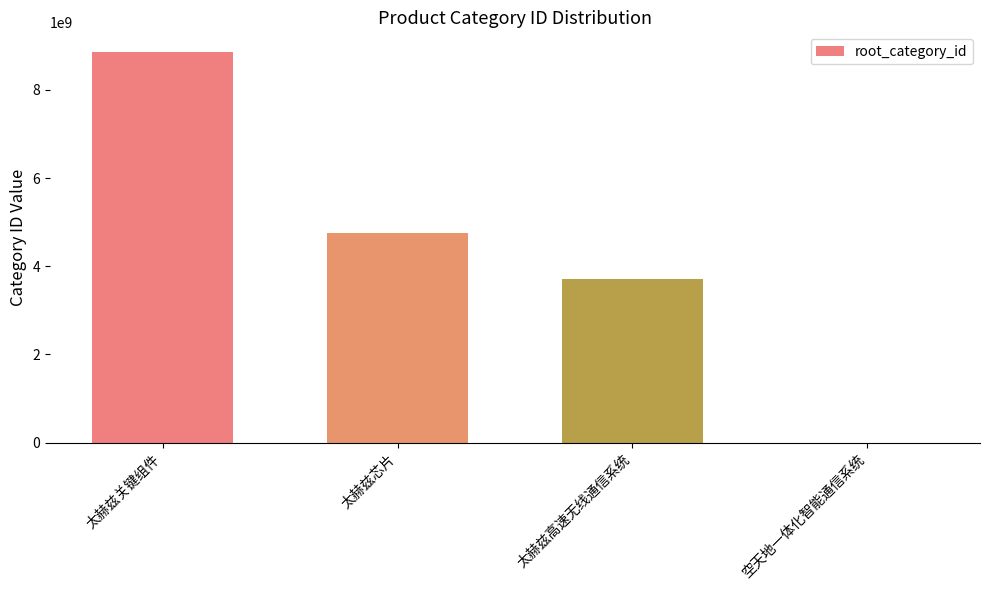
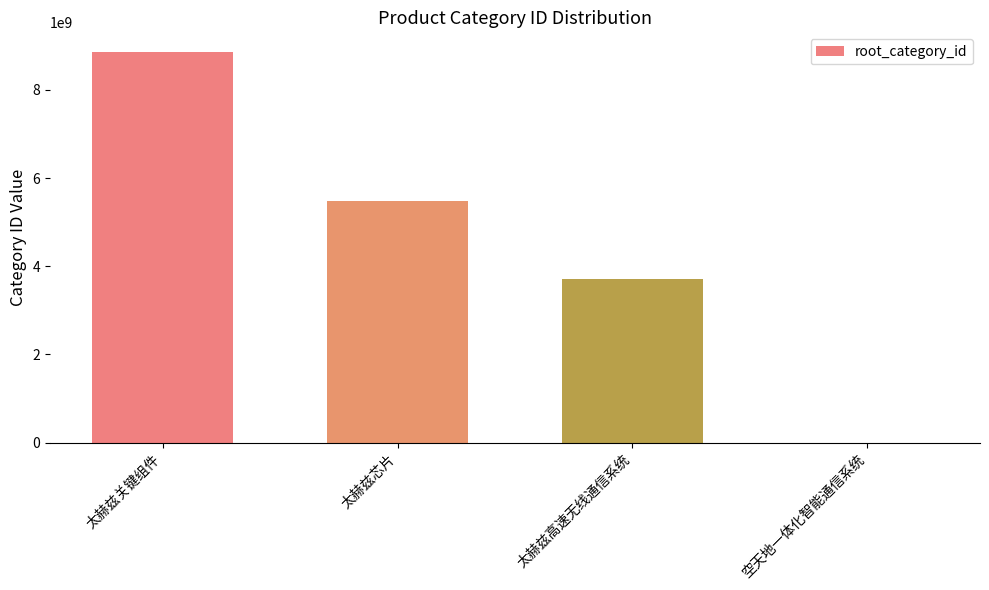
  {
    "太赫兹关键组件": 8900000000,
-   "太赫兹芯片": 4800000000,
+   "太赫兹芯片": 5500000000,
    "太赫兹高速无线通信系统": 3700000000,
    "空天地一体化智能通信系统": 0
  }
